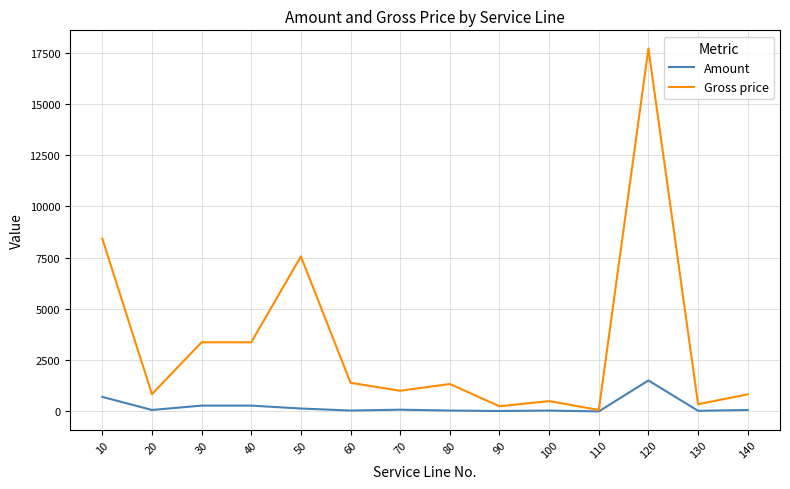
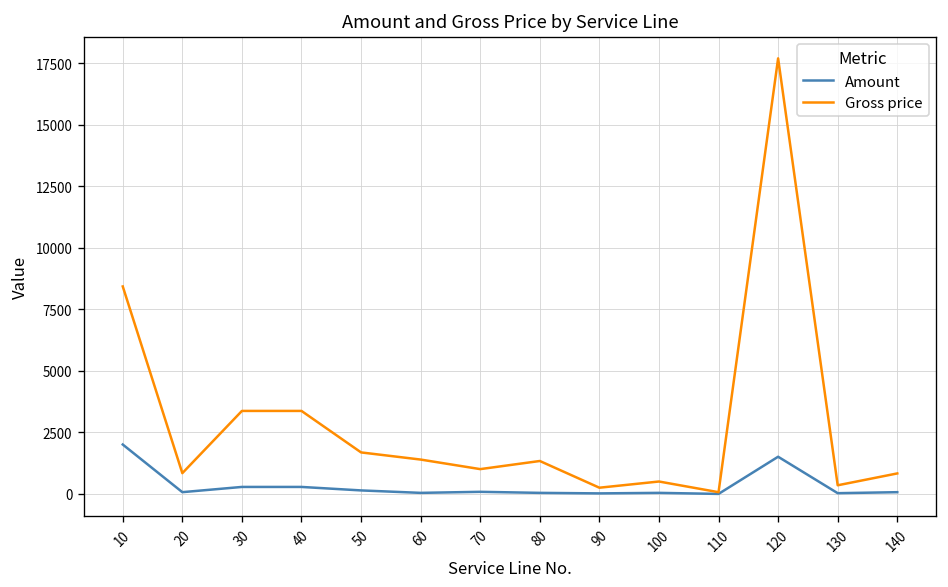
  {
    "Amount": {
-     "10": 700,
+     "10": 2000,
      "20": 100,
      "30": 300,
      "40": 300,
      "50": 100,
      "60": 0,
      "70": 100,
      "80": 0,
      "90": 0,
      "100": 0,
      "120": 1500,
      "130": 0,
      "140": 100
    },
    "Gross price": {
      "10": 8400,
      "20": 800,
      "30": 3400,
      "40": 3400,
-     "50": 7600,
+     "50": 1700,
      "60": 1400,
      "70": 1000,
      "80": 1300,
      "90": 300,
      "100": 500,
      "120": 17700,
      "130": 400,
      "140": 800
    }
  }
